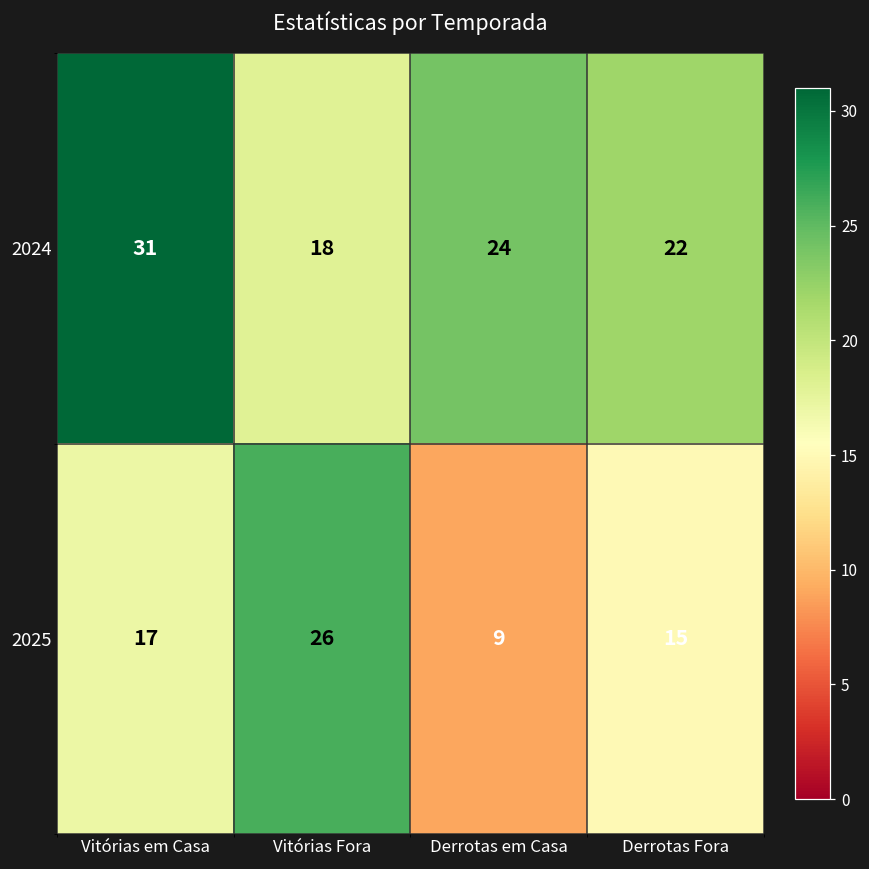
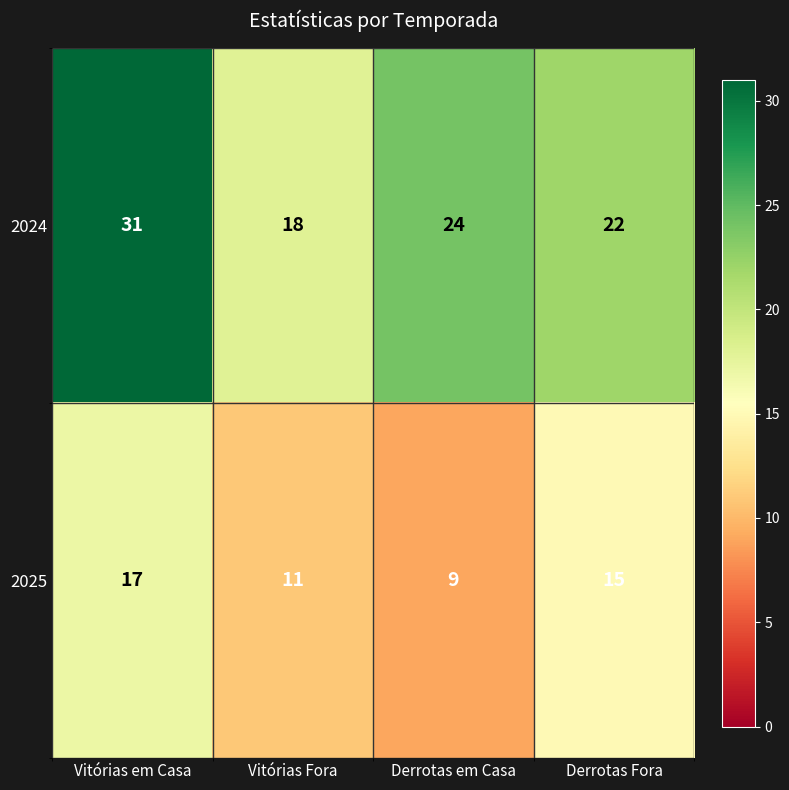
  {
    "2024": {
      "Vitórias em Casa": 31,
      "Vitórias Fora": 18,
      "Derrotas em Casa": 24,
      "Derrotas Fora": 22
    },
    "2025": {
      "Vitórias em Casa": 17,
-     "Vitórias Fora": 26,
+     "Vitórias Fora": 11,
      "Derrotas em Casa": 9,
      "Derrotas Fora": 15
    }
  }
